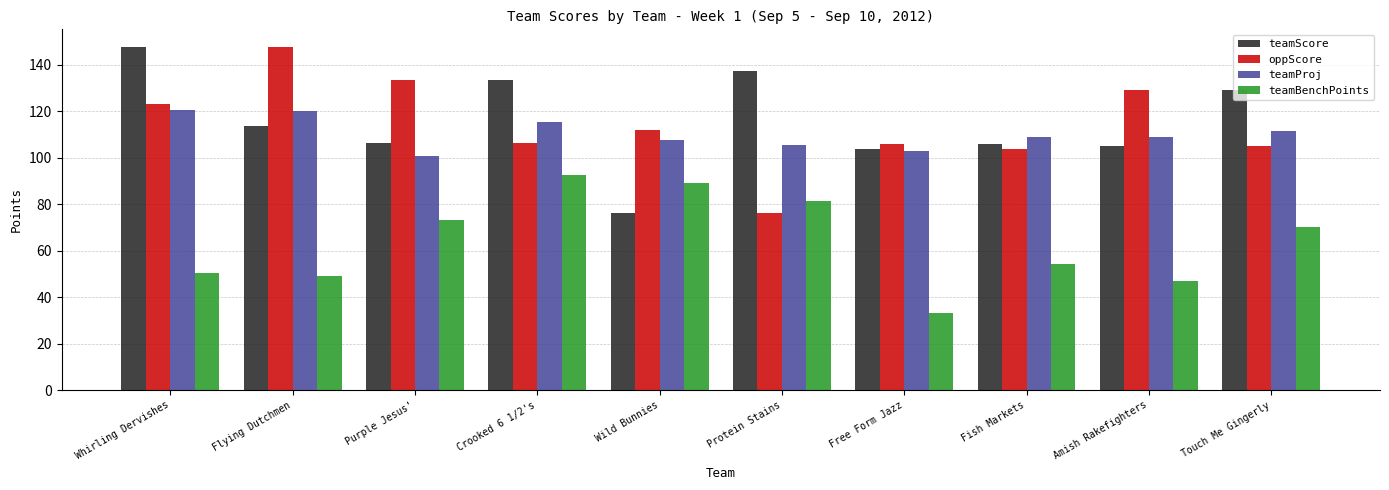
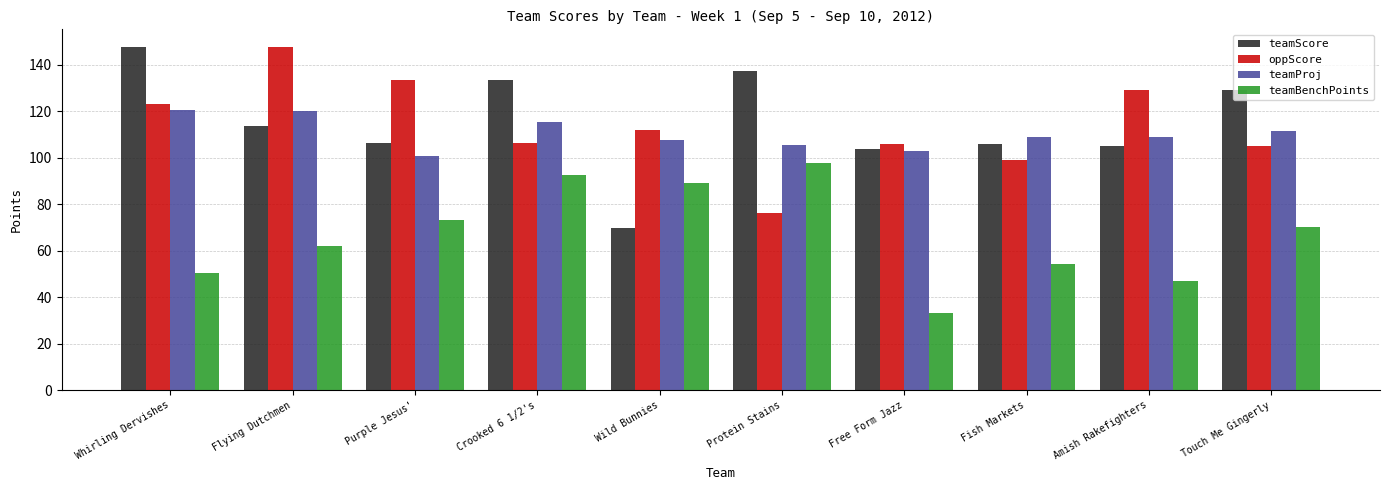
  {
    "teamScore": {
      "Whirling Dervishes": 148,
      "Flying Dutchmen": 114,
      "Purple Jesus'": 107,
      "Crooked 6 1/2's": 134,
-     "Wild Bunnies": 76,
+     "Wild Bunnies": 70,
      "Protein Stains": 137,
      "Free Form Jazz": 104,
      "Fish Markets": 106,
      "Amish Rakefighters": 105
    },
    "oppScore": {
      "Whirling Dervishes": 123,
      "Flying Dutchmen": 148,
      "Purple Jesus'": 134,
      "Crooked 6 1/2's": 107,
      "Wild Bunnies": 112,
      "Protein Stains": 76,
      "Free Form Jazz": 106,
-     "Fish Markets": 104,
+     "Fish Markets": 99,
      "Amish Rakefighters": 129,
      "Touch Me Gingerly": 105
    },
    "teamProj": {
      "Whirling Dervishes": 121,
      "Flying Dutchmen": 120,
      "Purple Jesus'": 101,
      "Crooked 6 1/2's": 116,
      "Wild Bunnies": 108,
      "Protein Stains": 106,
      "Free Form Jazz": 103,
      "Fish Markets": 109,
      "Amish Rakefighters": 109,
      "Touch Me Gingerly": 111
    },
    "teamBenchPoints": {
      "Whirling Dervishes": 51,
-     "Flying Dutchmen": 49,
+     "Flying Dutchmen": 62,
      "Purple Jesus'": 73,
      "Crooked 6 1/2's": 93,
      "Wild Bunnies": 89,
-     "Protein Stains": 82,
+     "Protein Stains": 98,
      "Free Form Jazz": 33,
      "Fish Markets": 54,
      "Amish Rakefighters": 47,
      "Touch Me Gingerly": 70
    }
  }
